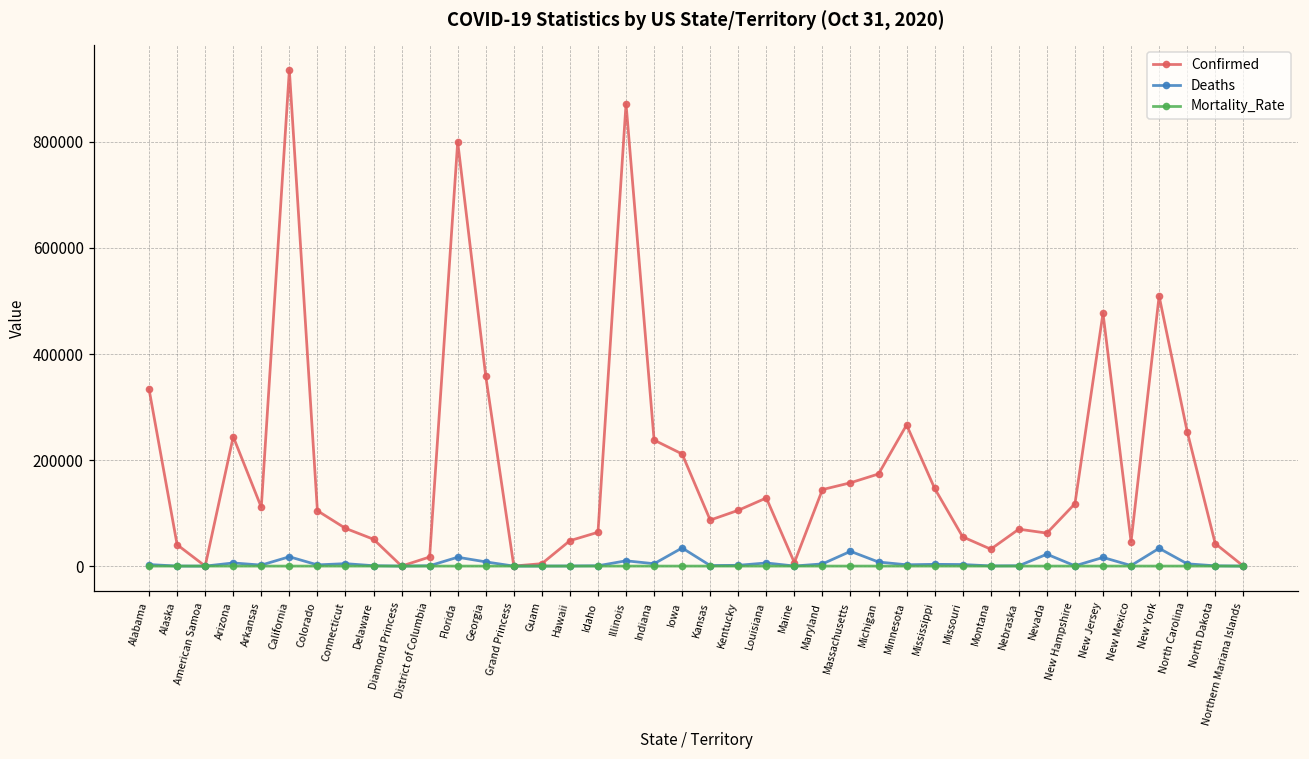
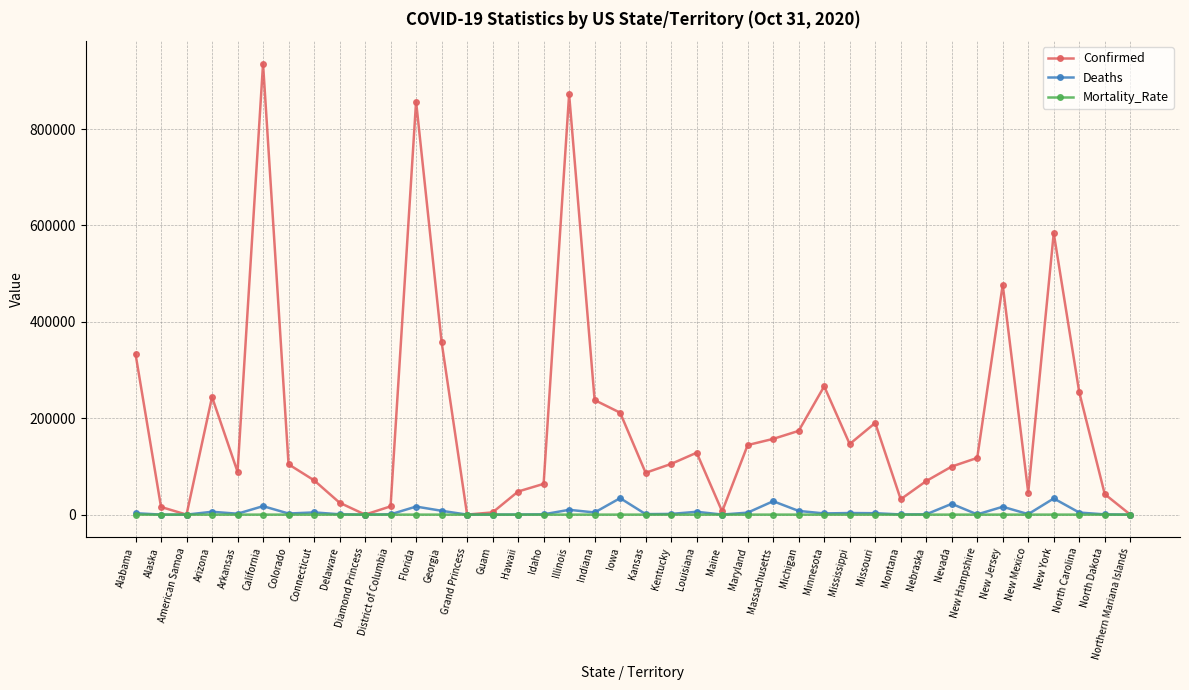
  {
    "Confirmed": {
      "Alabama": 330000,
-     "Alaska": 40000,
+     "Alaska": 20000,
      "Arizona": 240000,
-     "Arkansas": 110000,
+     "Arkansas": 90000,
      "California": 940000,
      "Colorado": 100000,
      "Connecticut": 70000,
-     "Delaware": 50000,
+     "Delaware": 20000,
      "District of Columbia": 20000,
-     "Florida": 800000,
+     "Florida": 860000,
      "Georgia": 360000,
      "Hawaii": 50000,
      "Idaho": 60000,
      "Illinois": 870000,
      "Indiana": 240000,
      "Iowa": 210000,
      "Kansas": 90000,
      "Kentucky": 110000,
      "Louisiana": 130000,
      "Maine": 10000,
      "Maryland": 140000,
      "Massachusetts": 160000,
      "Michigan": 170000,
      "Minnesota": 270000,
      "Mississippi": 150000,
-     "Missouri": 60000,
+     "Missouri": 190000,
      "Montana": 30000,
      "Nebraska": 70000,
-     "Nevada": 60000,
+     "Nevada": 100000,
      "New Hampshire": 120000,
      "New Jersey": 480000,
      "New Mexico": 50000,
-     "New York": 510000,
+     "New York": 580000,
      "North Carolina": 250000,
      "North Dakota": 40000
    },
    "Deaths": {
      "Arizona": 10000,
      "California": 20000,
      "Florida": 20000,
      "Georgia": 10000,
      "Illinois": 10000,
      "Iowa": 30000,
      "Louisiana": 10000,
      "Massachusetts": 30000,
      "Michigan": 10000,
      "Nevada": 20000,
      "New Jersey": 20000,
      "New York": 30000
    },
    "Mortality_Rate": {
      "Arizona": 0,
      "California": 0,
      "Florida": 0,
      "Georgia": 0,
      "Illinois": 0,
      "Iowa": 0,
      "Louisiana": 0,
      "Massachusetts": 0,
      "Michigan": 0,
      "Nevada": 0,
      "New Jersey": 0,
      "New York": 0
    }
  }
